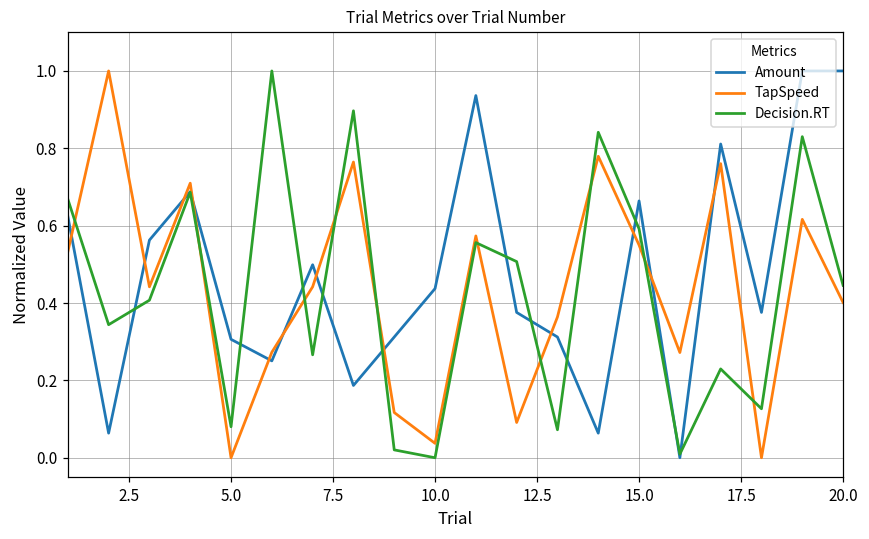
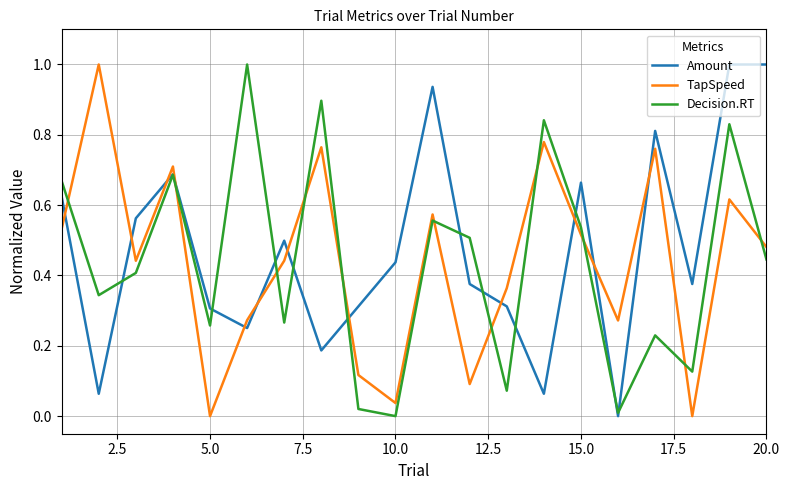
  {
    "Amount": {
      "5.0": 0.31,
      "10.0": 0.44,
      "15.0": 0.66,
      "20.0": 1.00
    },
    "TapSpeed": {
      "5.0": 0.00,
      "10.0": 0.04,
-     "15.0": 0.55,
-     "20.0": 0.40
+     "15.0": 0.52,
+     "20.0": 0.48
    },
    "Decision.RT": {
-     "5.0": 0.08,
+     "5.0": 0.26,
      "10.0": 0.00,
-     "15.0": 0.59,
+     "15.0": 0.54,
      "20.0": 0.45
    }
  }
